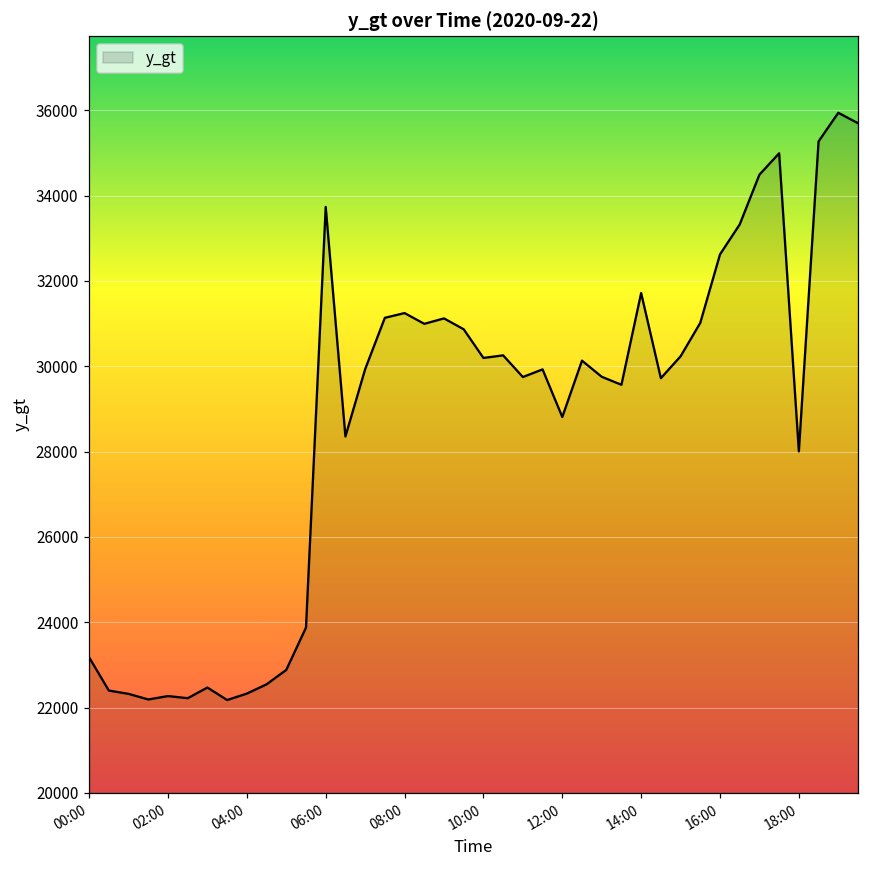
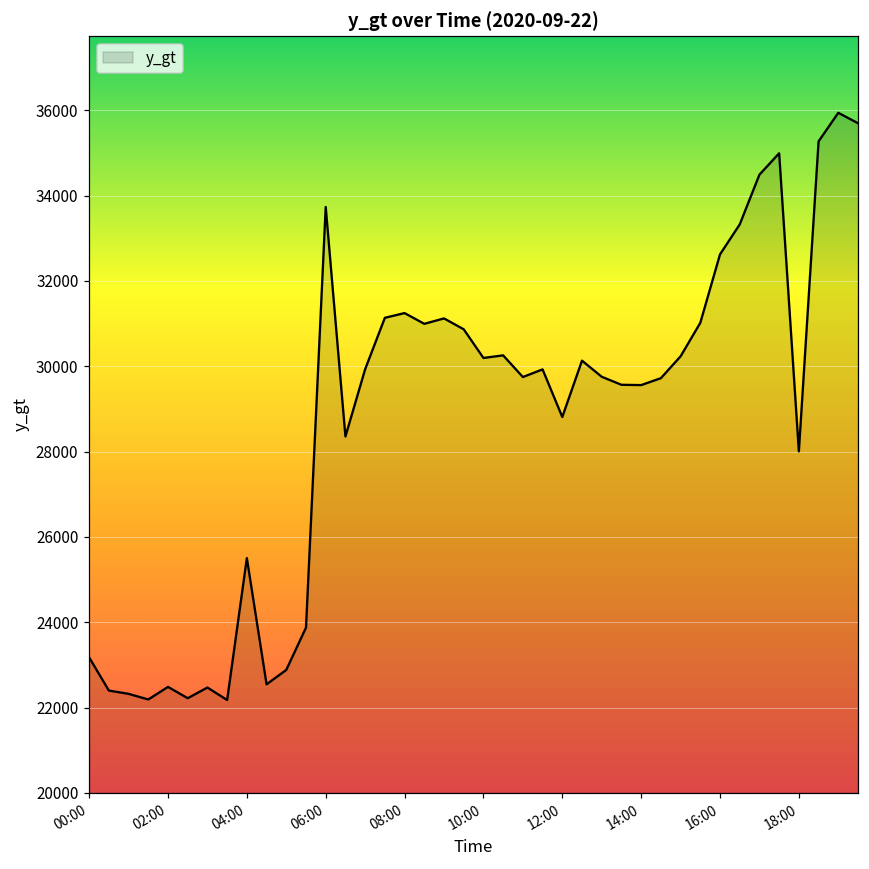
  {
    "00:00": 23200,
-   "02:00": 22300,
-   "04:00": 22300,
+   "02:00": 22500,
+   "04:00": 25500,
    "06:00": 33700,
    "08:00": 31200,
    "10:00": 30200,
    "12:00": 28800,
-   "14:00": 31700,
+   "14:00": 29600,
    "16:00": 32600,
    "18:00": 28000
  }
